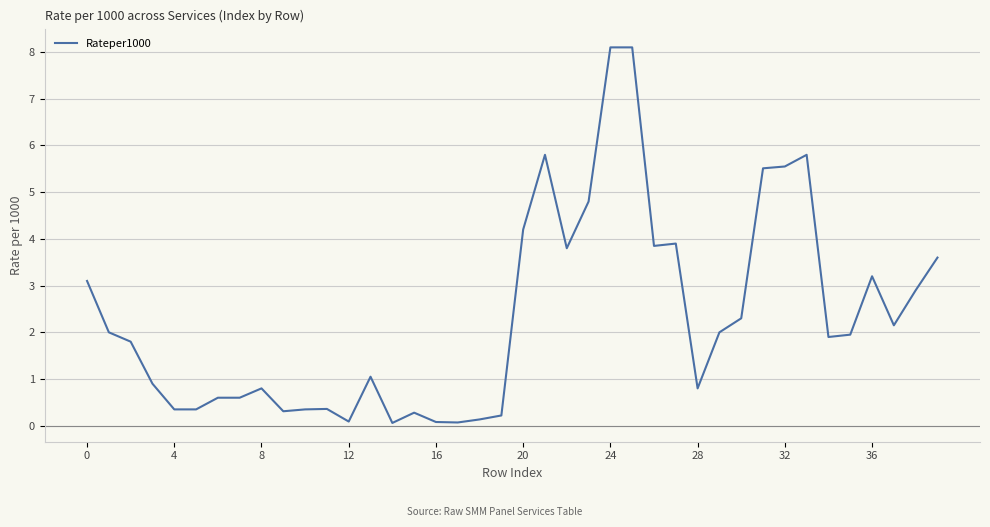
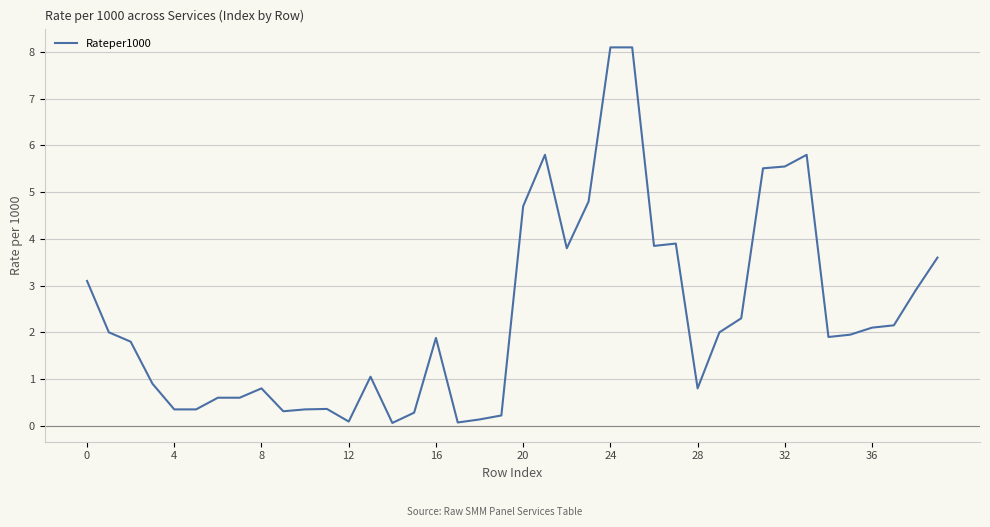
  {
    "0": 3.1,
    "4": 0.4,
    "8": 0.8,
    "12": 0.1,
-   "16": 0.1,
-   "20": 4.2,
+   "16": 1.9,
+   "20": 4.7,
    "24": 8.1,
    "28": 0.8,
    "32": 5.6,
-   "36": 3.2
+   "36": 2.1
  }
